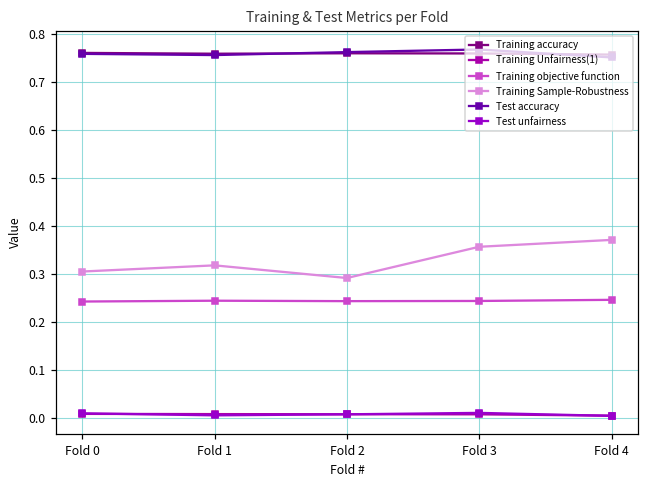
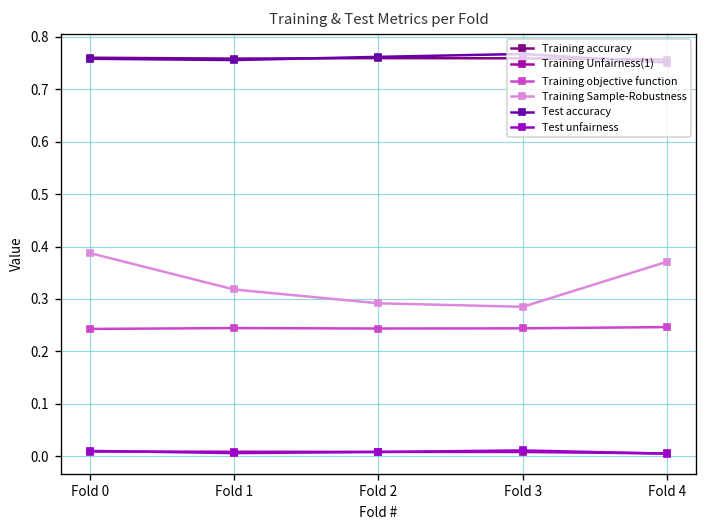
  {
    "Training objective function": {
      "Fold 0": 0.24,
      "Fold 1": 0.24,
      "Fold 2": 0.24,
      "Fold 3": 0.24,
      "Fold 4": 0.25
    },
    "Training Sample-Robustness": {
-     "Fold 0": 0.31,
+     "Fold 0": 0.39,
      "Fold 1": 0.32,
      "Fold 2": 0.29,
-     "Fold 3": 0.36,
+     "Fold 3": 0.29,
      "Fold 4": 0.37
    }
  }
